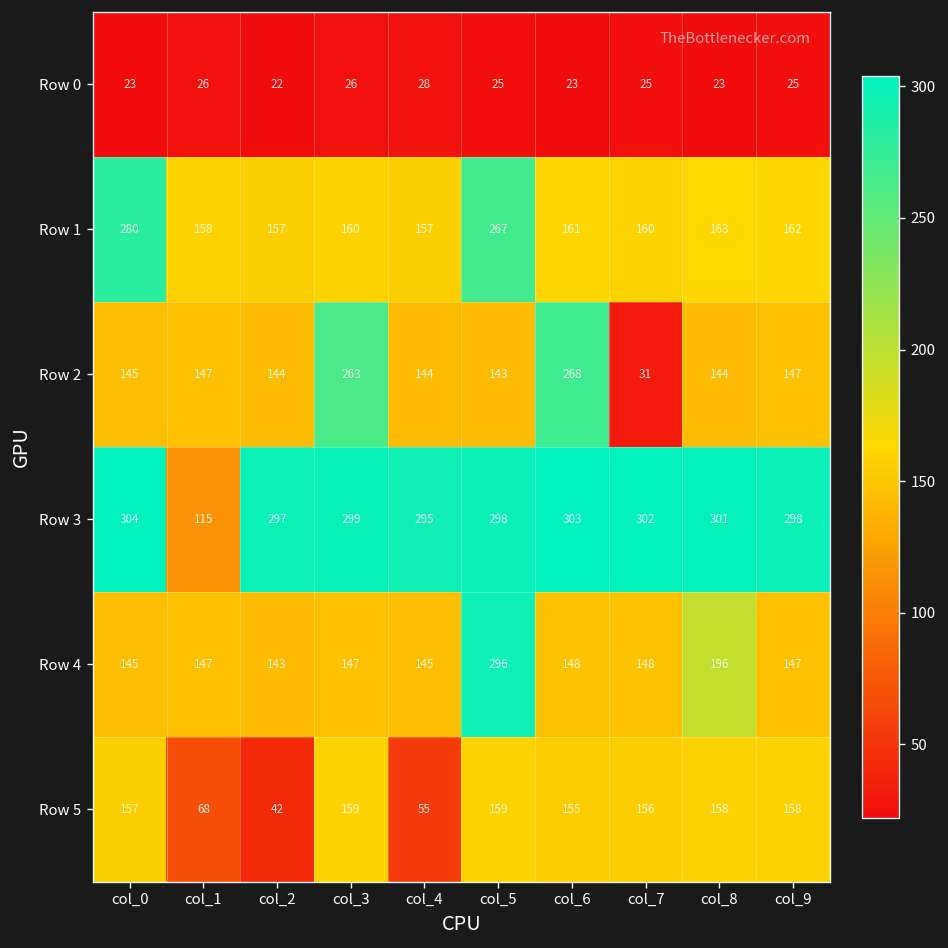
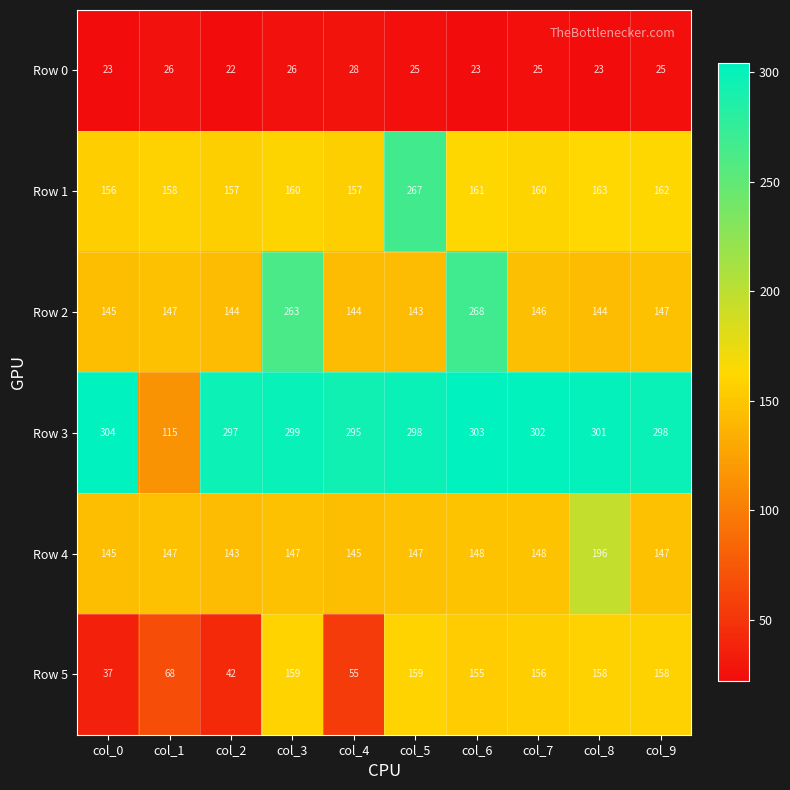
  {
    "Row 0": {
      "col_0": 23,
      "col_1": 26,
      "col_2": 22,
      "col_3": 26,
      "col_4": 28,
      "col_5": 25,
      "col_6": 23,
      "col_7": 25,
      "col_8": 23,
      "col_9": 25
    },
    "Row 1": {
-     "col_0": 280,
+     "col_0": 156,
      "col_1": 158,
      "col_2": 157,
      "col_3": 160,
      "col_4": 157,
      "col_5": 267,
      "col_6": 161,
      "col_7": 160,
      "col_8": 163,
      "col_9": 162
    },
    "Row 2": {
      "col_0": 145,
      "col_1": 147,
      "col_2": 144,
      "col_3": 263,
      "col_4": 144,
      "col_5": 143,
      "col_6": 268,
-     "col_7": 31,
+     "col_7": 146,
      "col_8": 144,
      "col_9": 147
    },
    "Row 3": {
      "col_0": 304,
      "col_1": 115,
      "col_2": 297,
      "col_3": 299,
      "col_4": 295,
      "col_5": 298,
      "col_6": 303,
      "col_7": 302,
      "col_8": 301,
      "col_9": 298
    },
    "Row 4": {
      "col_0": 145,
      "col_1": 147,
      "col_2": 143,
      "col_3": 147,
      "col_4": 145,
-     "col_5": 296,
+     "col_5": 147,
      "col_6": 148,
      "col_7": 148,
      "col_8": 196,
      "col_9": 147
    },
    "Row 5": {
-     "col_0": 157,
+     "col_0": 37,
      "col_1": 68,
      "col_2": 42,
      "col_3": 159,
      "col_4": 55,
      "col_5": 159,
      "col_6": 155,
      "col_7": 156,
      "col_8": 158,
      "col_9": 158
    }
  }
